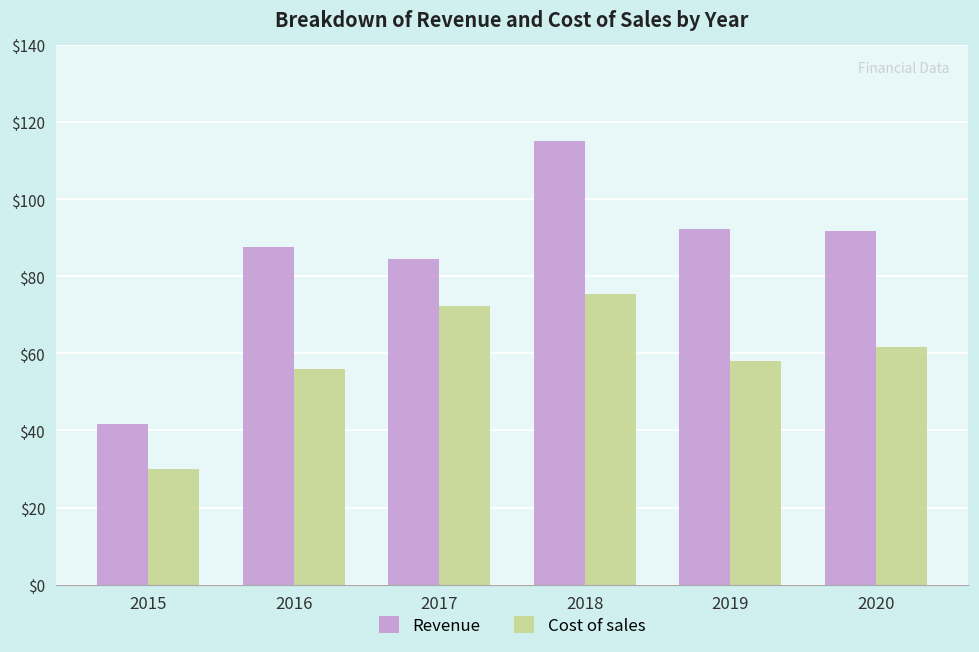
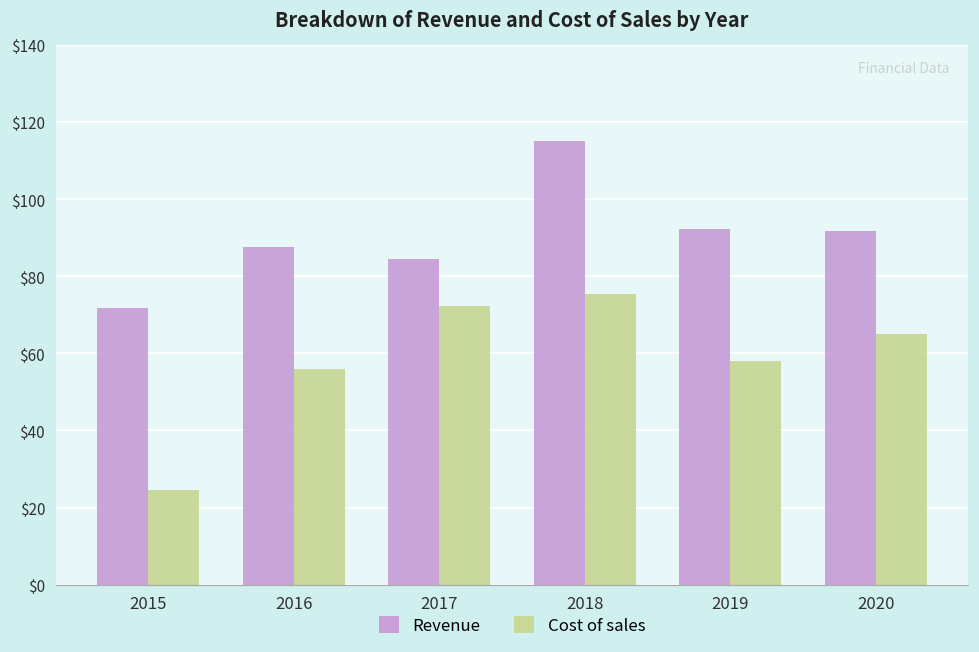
  {
    "Revenue": {
-     "2015": "$42",
+     "2015": "$72",
      "2016": "$88",
      "2017": "$85",
      "2018": "$115",
      "2019": "$92",
      "2020": "$92"
    },
    "Cost of sales": {
-     "2015": "$30",
+     "2015": "$25",
      "2016": "$56",
      "2017": "$72",
      "2018": "$75",
      "2019": "$58",
-     "2020": "$62"
+     "2020": "$65"
    }
  }
